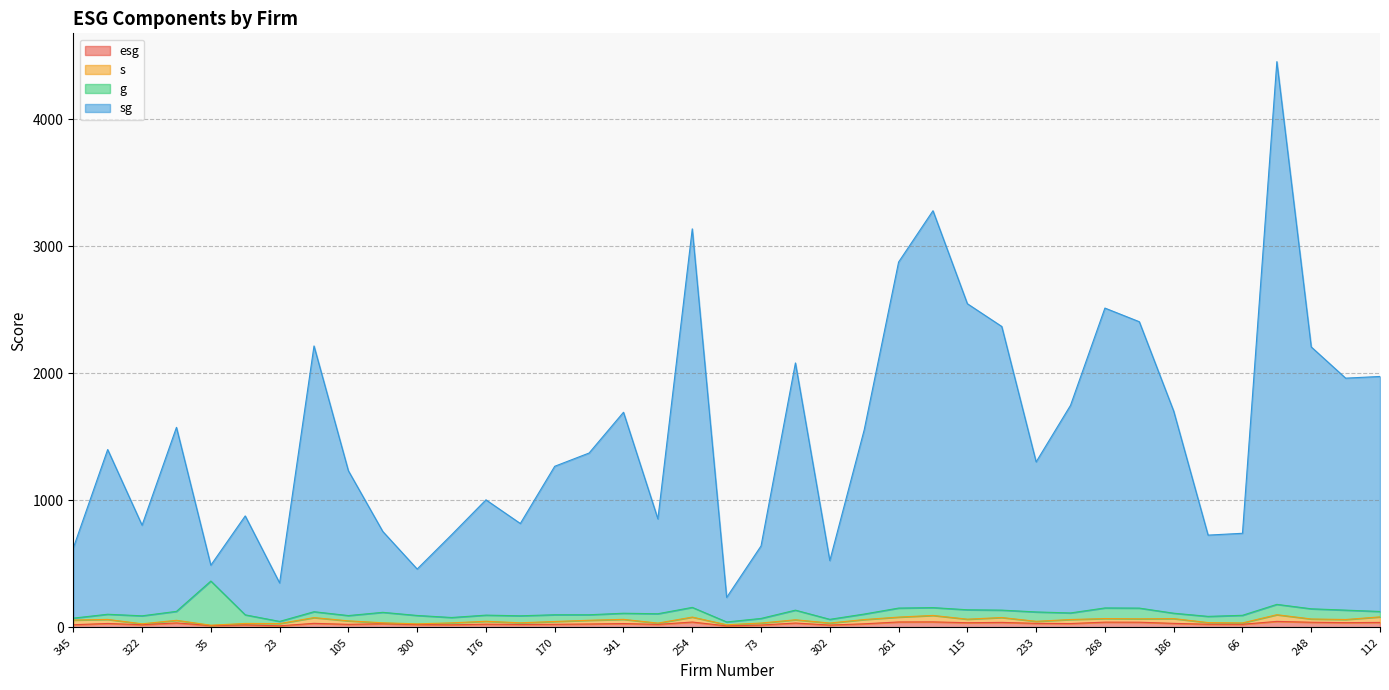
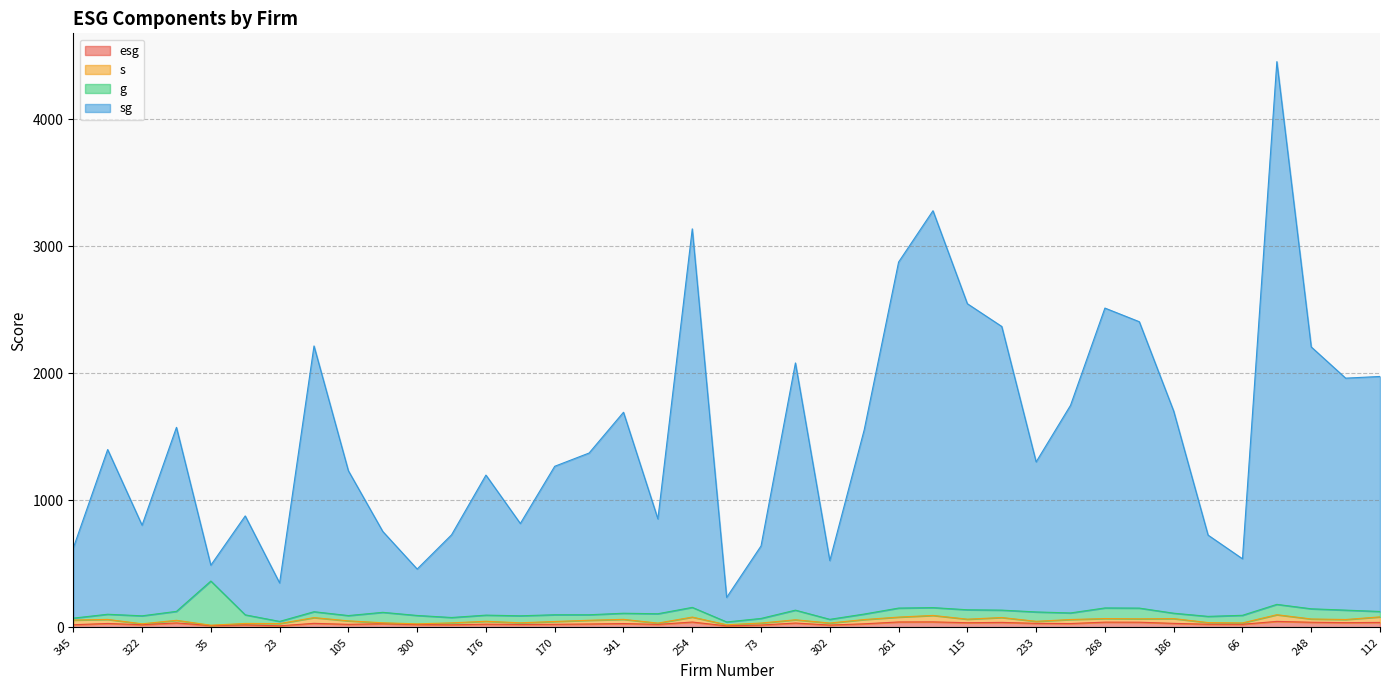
  {
    "esg": {
      "345": 20,
      "105": 20,
      "176": 30,
      "170": 30,
      "341": 30,
      "254": 40,
      "261": 40,
      "115": 40,
      "268": 40,
      "186": 30,
      "248": 40,
      "112": 40
    },
    "s": {
      "105": 30,
      "176": 20,
      "170": 20,
      "341": 30,
      "254": 40,
      "261": 40,
      "115": 30,
      "268": 30,
      "186": 40,
      "248": 30,
      "112": 40
    },
    "g": {
      "322": 60,
      "35": 350,
      "105": 40,
      "300": 70,
      "176": 50,
      "170": 50,
      "341": 50,
      "254": 80,
      "73": 40,
      "302": 30,
      "261": 70,
      "115": 70,
      "233": 70,
      "268": 80,
      "186": 40,
      "66": 60,
      "248": 80,
      "112": 40
    },
    "sg": {
      "345": 550,
      "322": 710,
      "35": 120,
      "23": 300,
      "105": 1140,
      "300": 370,
-     "176": 910,
+     "176": 1100,
      "170": 1170,
      "341": 1580,
      "254": 2980,
      "73": 570,
      "302": 460,
      "261": 2720,
      "115": 2410,
      "233": 1180,
      "268": 2360,
      "186": 1590,
-     "66": 650,
+     "66": 440,
      "248": 2060,
      "112": 1850
    }
  }
